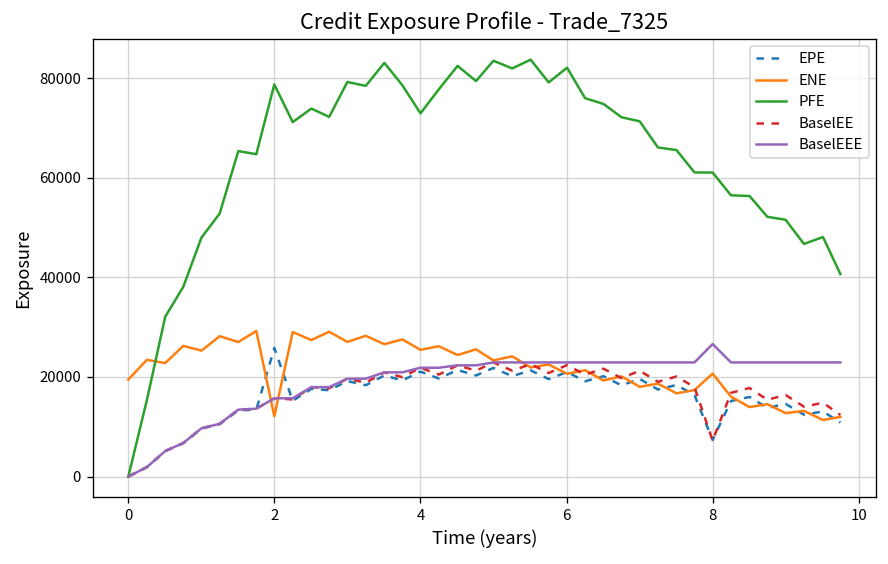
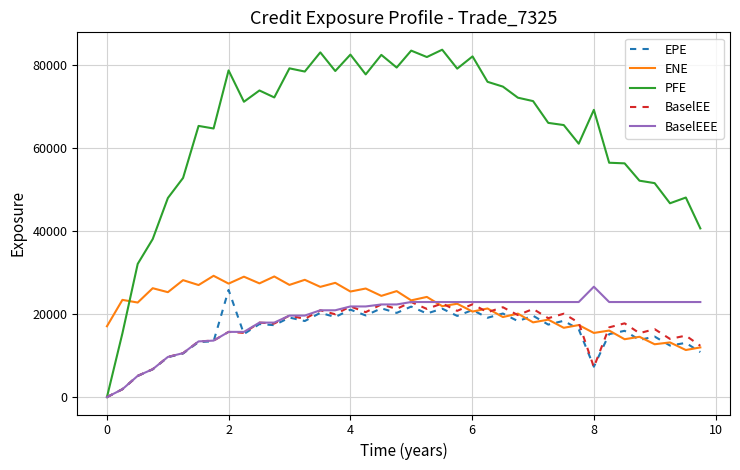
  {
    "EPE": {
      "2": 26000,
      "4": 21000
    },
    "ENE": {
-     "0": 19000,
-     "2": 12000,
+     "0": 17000,
+     "2": 27000,
      "4": 25000,
-     "8": 21000
+     "8": 15000
    },
    "PFE": {
      "2": 79000,
-     "4": 73000,
-     "8": 61000
+     "4": 83000,
+     "8": 69000
    },
    "BaselEEE": {
      "8": 27000
    }
  }
